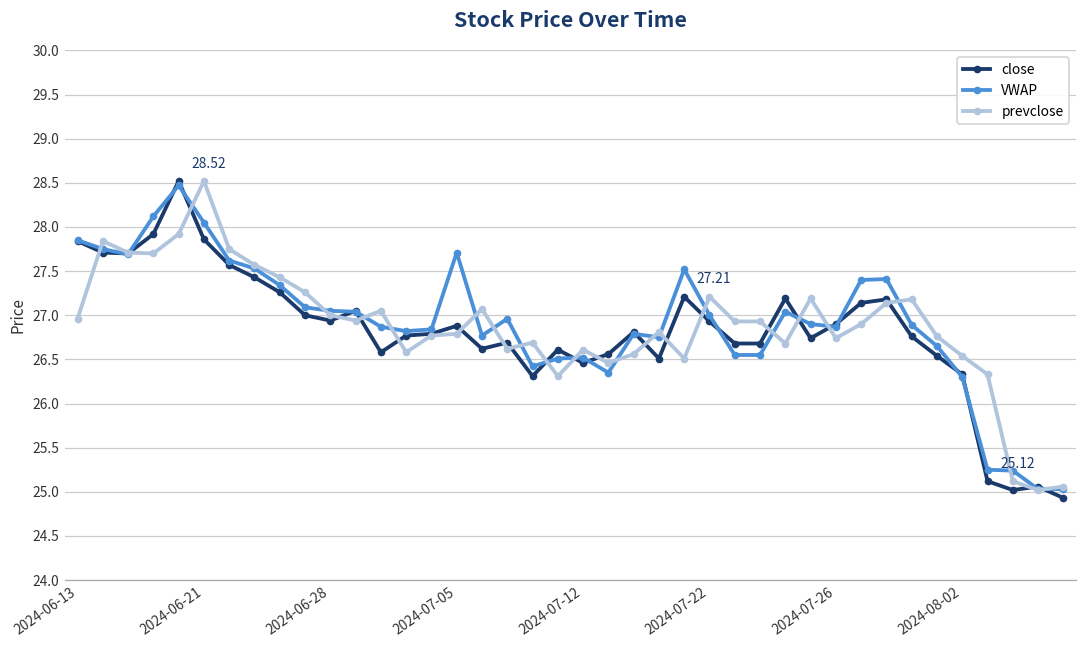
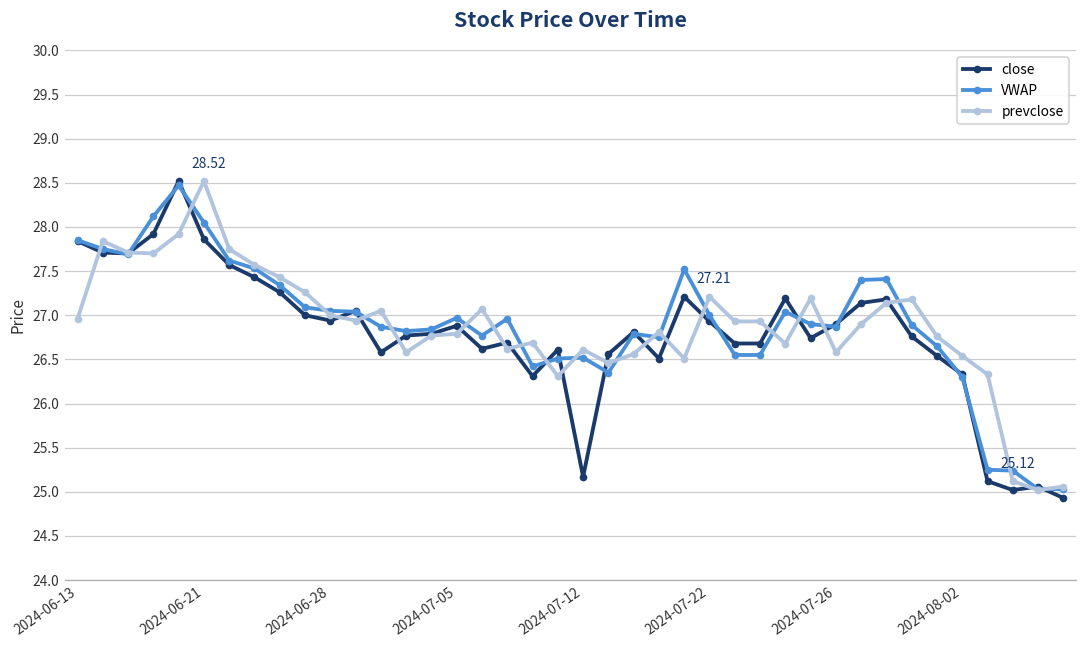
  {
    "close": {
      "2024-06-21": 27.9,
      "2024-06-28": 26.9,
      "2024-07-05": 26.9,
-     "2024-07-12": 26.5,
+     "2024-07-12": 25.2,
      "2024-07-22": 26.9
    },
    "VWAP": {
      "2024-06-21": 28.1,
      "2024-06-28": 27.1,
-     "2024-07-05": 27.7,
+     "2024-07-05": 27.0,
      "2024-07-12": 26.5,
      "2024-07-22": 27.0
    },
    "prevclose": {
      "2024-06-13": 27.0,
      "2024-06-28": 27.0,
      "2024-07-05": 26.8,
      "2024-07-12": 26.6,
-     "2024-07-26": 26.7,
+     "2024-07-26": 26.6,
      "2024-08-02": 26.5
    }
  }
